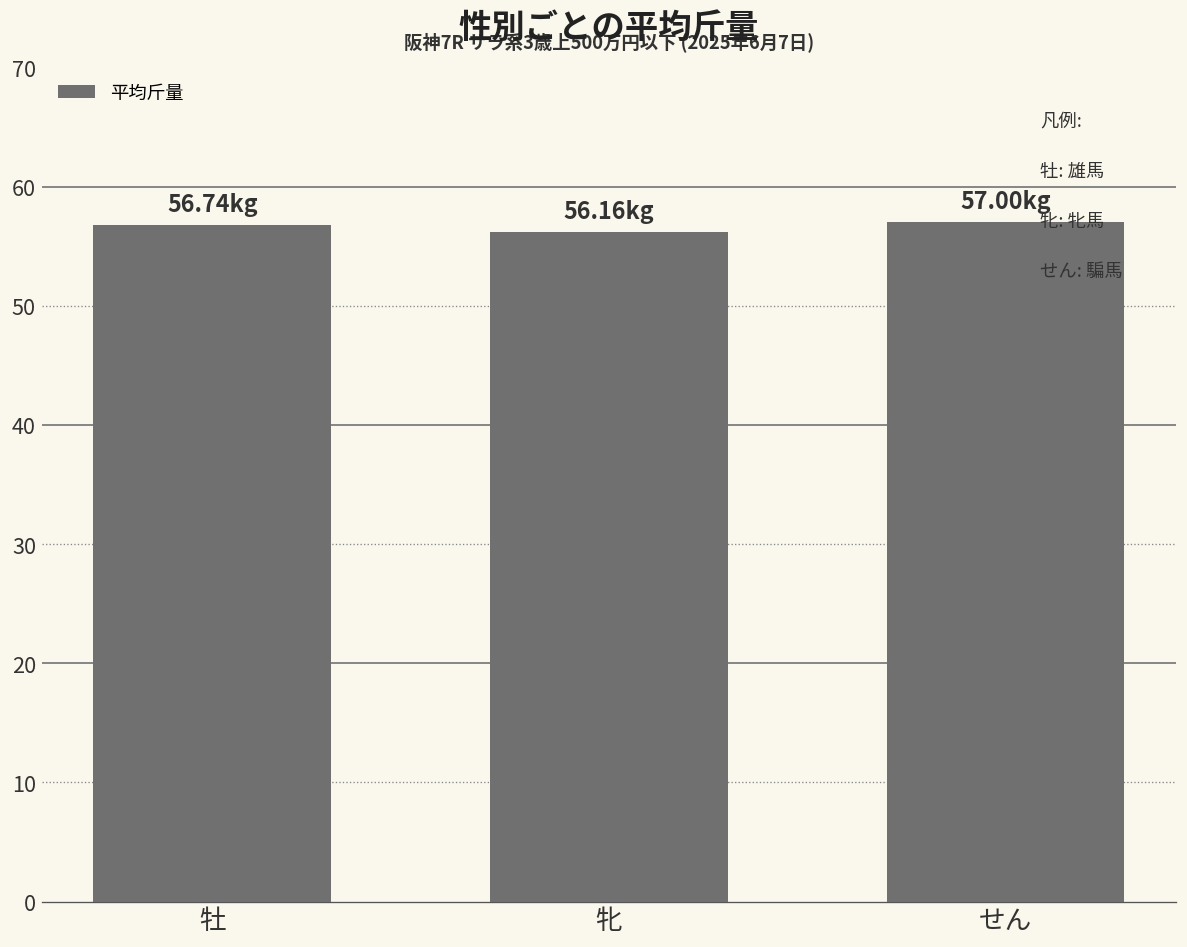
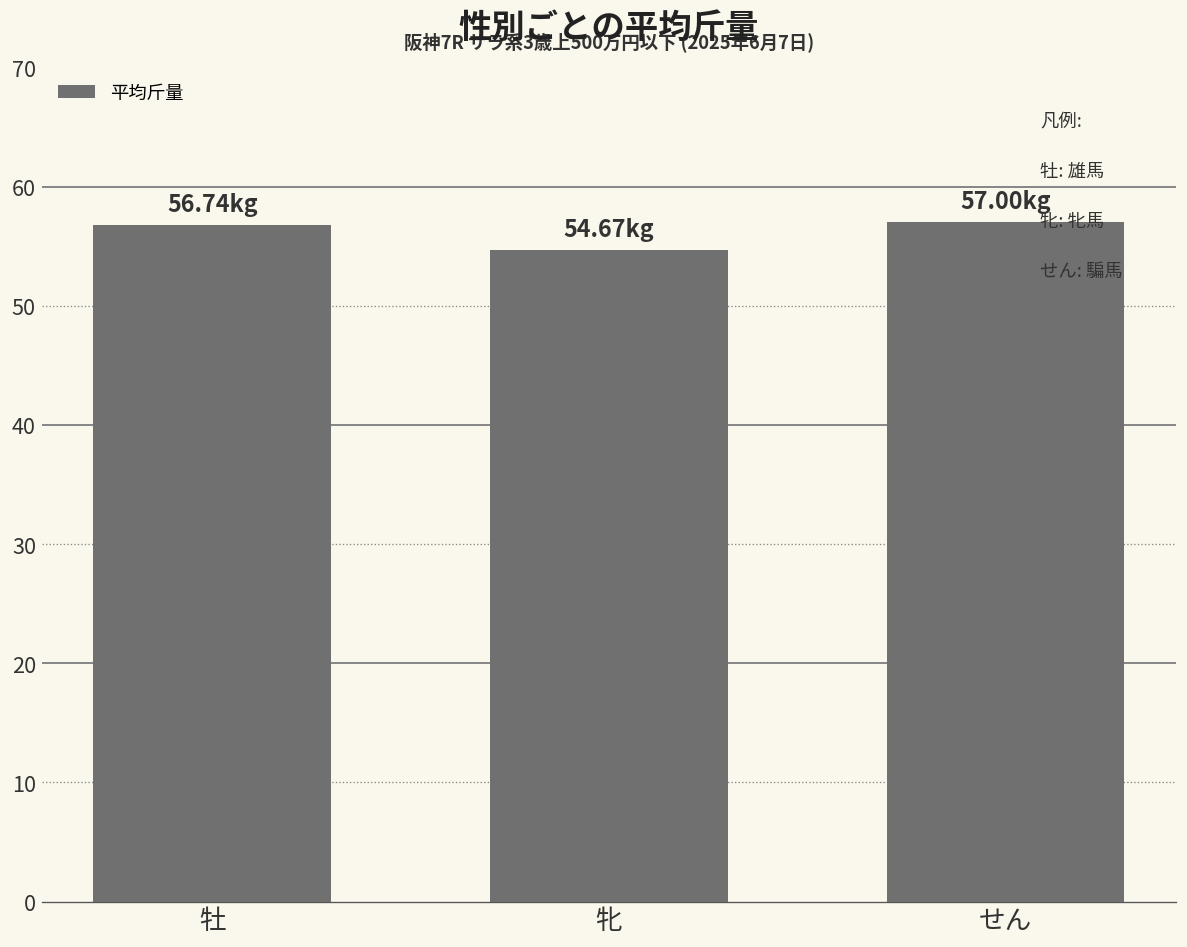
  {
    "牡": 56.74,
-   "牝": 56.16,
+   "牝": 54.67,
    "せん": 57.00
  }
